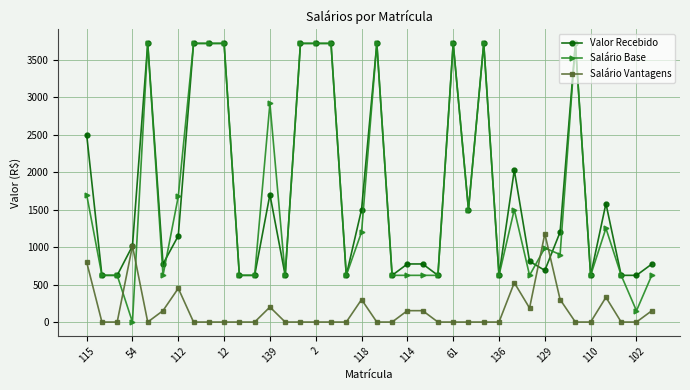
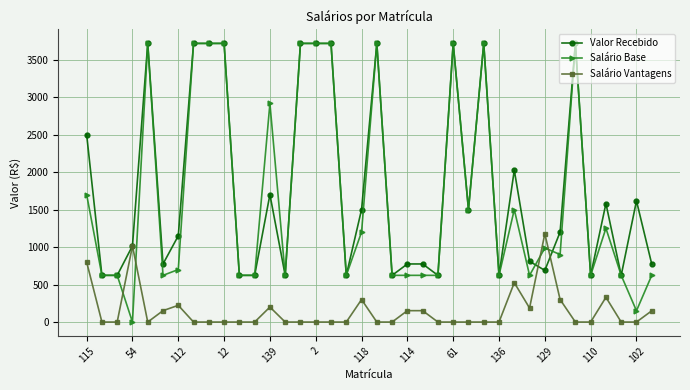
  {
    "Valor Recebido": {
      "115": 2500,
      "112": 1200,
      "139": 1700,
      "118": 1500,
      "114": 800,
      "129": 700,
-     "102": 600
+     "102": 1600
    },
    "Salário Base": {
      "115": 1700,
      "54": 0,
-     "112": 1700,
+     "112": 700,
      "139": 2900,
      "118": 1200,
      "114": 600,
      "129": 1000,
      "102": 200
    },
    "Salário Vantagens": {
      "115": 800,
-     "112": 500,
+     "112": 200,
      "12": 0,
      "139": 200,
      "118": 300,
      "114": 200,
      "61": 0,
      "136": 0,
      "129": 1200,
      "110": 0,
      "102": 0
    }
  }
